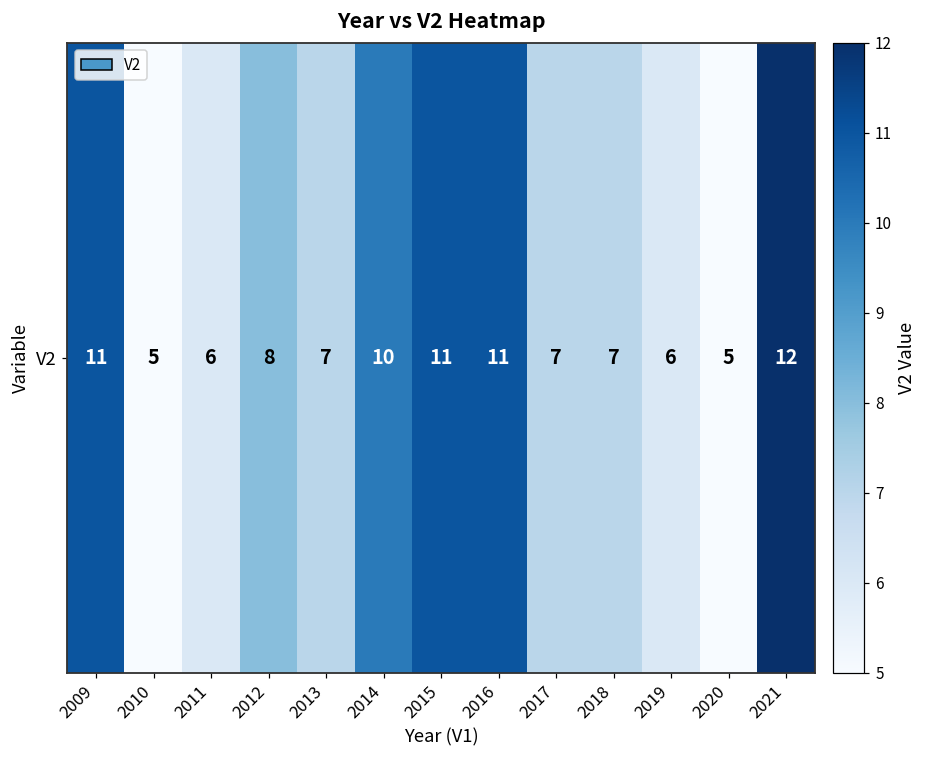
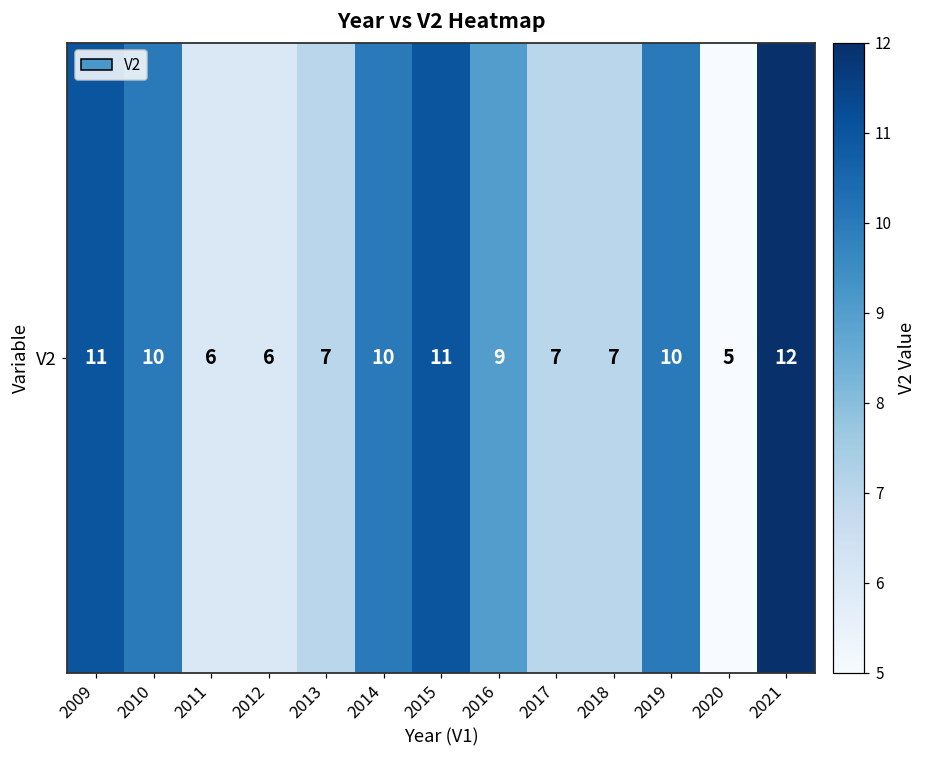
  {
    "V2": {
      "2009": 11,
-     "2010": 5,
+     "2010": 10,
      "2011": 6,
-     "2012": 8,
+     "2012": 6,
      "2013": 7,
      "2014": 10,
      "2015": 11,
-     "2016": 11,
+     "2016": 9,
      "2017": 7,
      "2018": 7,
-     "2019": 6,
+     "2019": 10,
      "2020": 5,
      "2021": 12
    }
  }
